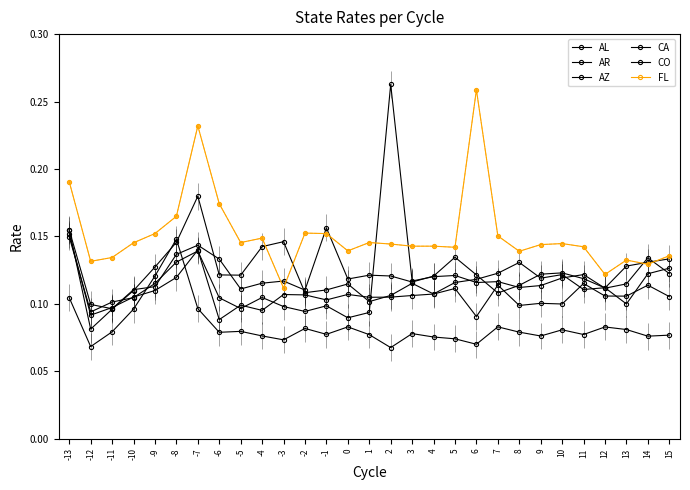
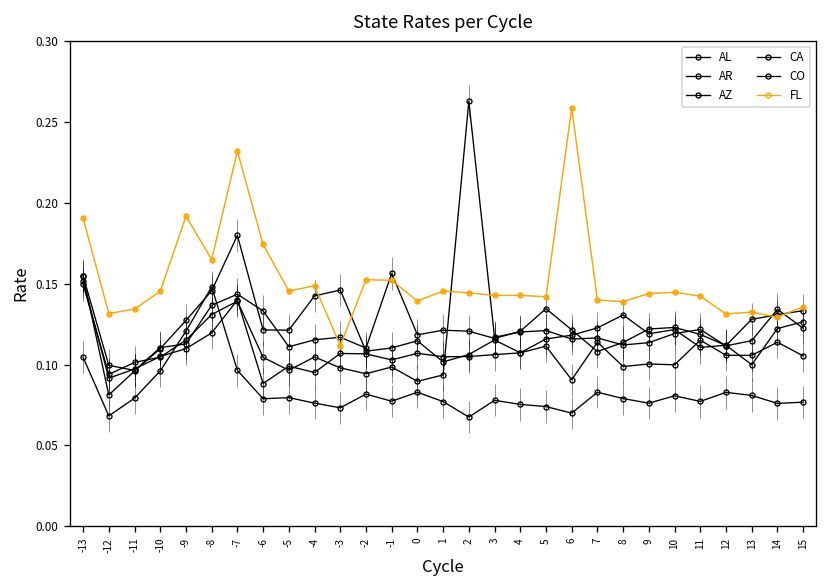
  {
    "FL": {
      "-13": 0.191,
      "-12": 0.131,
      "-11": 0.134,
      "-10": 0.145,
-     "-9": 0.152,
+     "-9": 0.192,
      "-8": 0.165,
      "-7": 0.232,
      "-6": 0.174,
      "-5": 0.145,
      "-4": 0.149,
      "-3": 0.112,
      "-2": 0.152,
      "-1": 0.152,
      "0": 0.139,
      "1": 0.145,
      "2": 0.144,
      "3": 0.143,
      "4": 0.143,
      "5": 0.142,
      "6": 0.259,
-     "7": 0.150,
+     "7": 0.140,
      "8": 0.139,
      "9": 0.144,
      "10": 0.145,
      "11": 0.142,
-     "12": 0.122,
+     "12": 0.131,
      "13": 0.132,
      "15": 0.136
    }
  }
